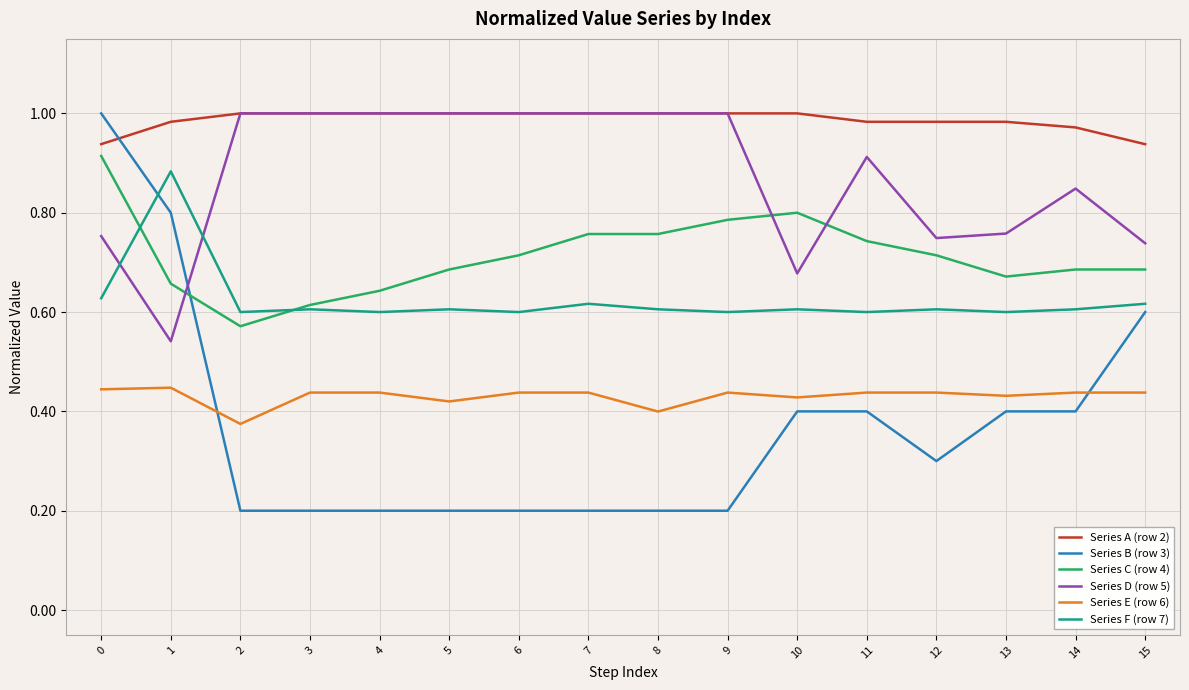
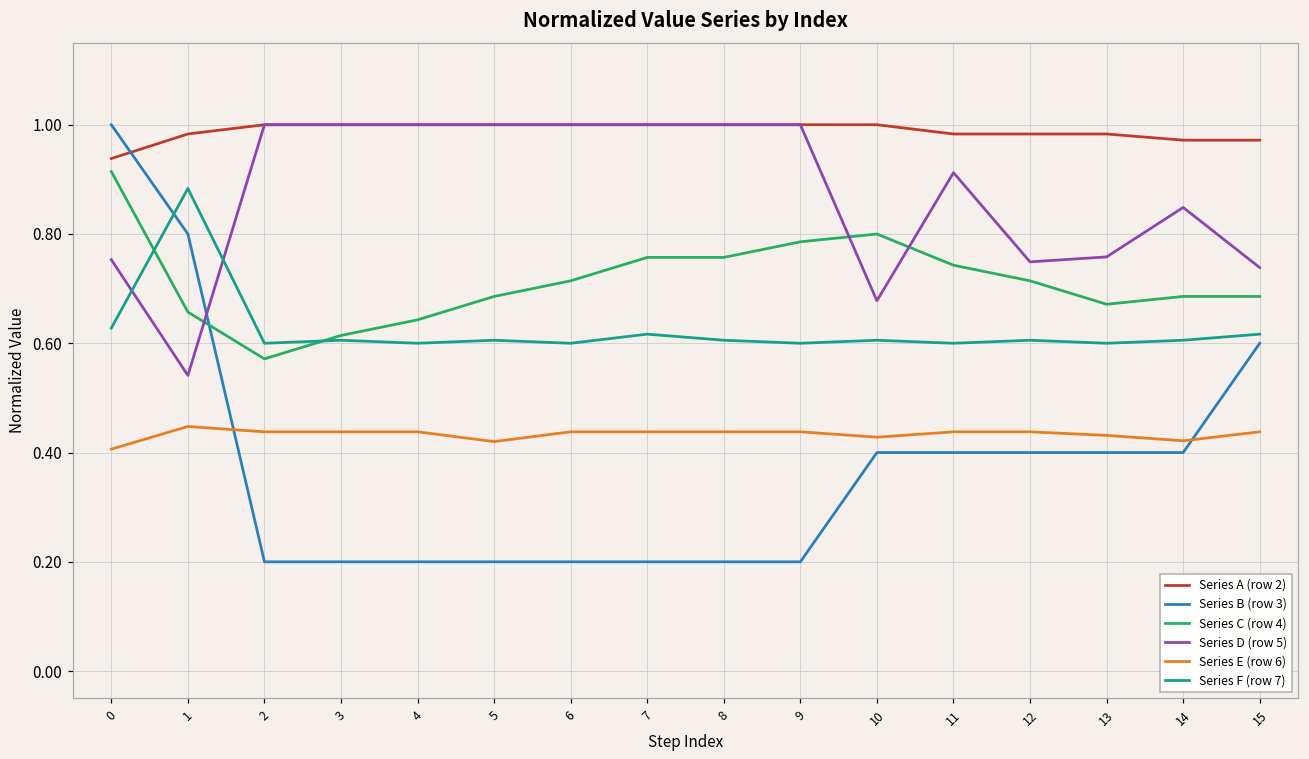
  {
    "Series A (row 2)": {
      "0": 0.94,
      "1": 0.98,
      "10": 1.00,
      "11": 0.98,
      "12": 0.98,
      "13": 0.98,
      "14": 0.97,
-     "15": 0.94
+     "15": 0.97
    },
    "Series B (row 3)": {
      "0": 1.0,
      "1": 0.8,
      "2": 0.2,
      "3": 0.2,
      "4": 0.2,
      "5": 0.2,
      "6": 0.2,
      "7": 0.2,
      "8": 0.2,
      "9": 0.2,
      "10": 0.4,
      "11": 0.4,
-     "12": 0.3,
+     "12": 0.4,
      "13": 0.4,
      "14": 0.4,
      "15": 0.6
    },
    "Series D (row 5)": {
      "0": 0.75,
      "1": 0.54,
      "10": 0.68,
      "11": 0.91,
      "12": 0.75,
      "13": 0.76,
      "14": 0.85,
      "15": 0.74
    },
    "Series E (row 6)": {
-     "0": 0.44,
+     "0": 0.41,
      "1": 0.45,
-     "2": 0.37,
+     "2": 0.44,
      "3": 0.44,
      "4": 0.44,
      "5": 0.42,
      "6": 0.44,
      "7": 0.44,
-     "8": 0.40,
+     "8": 0.44,
      "9": 0.44,
      "10": 0.43,
      "11": 0.44,
      "12": 0.44,
      "13": 0.43,
-     "14": 0.44,
+     "14": 0.42,
      "15": 0.44
    }
  }
